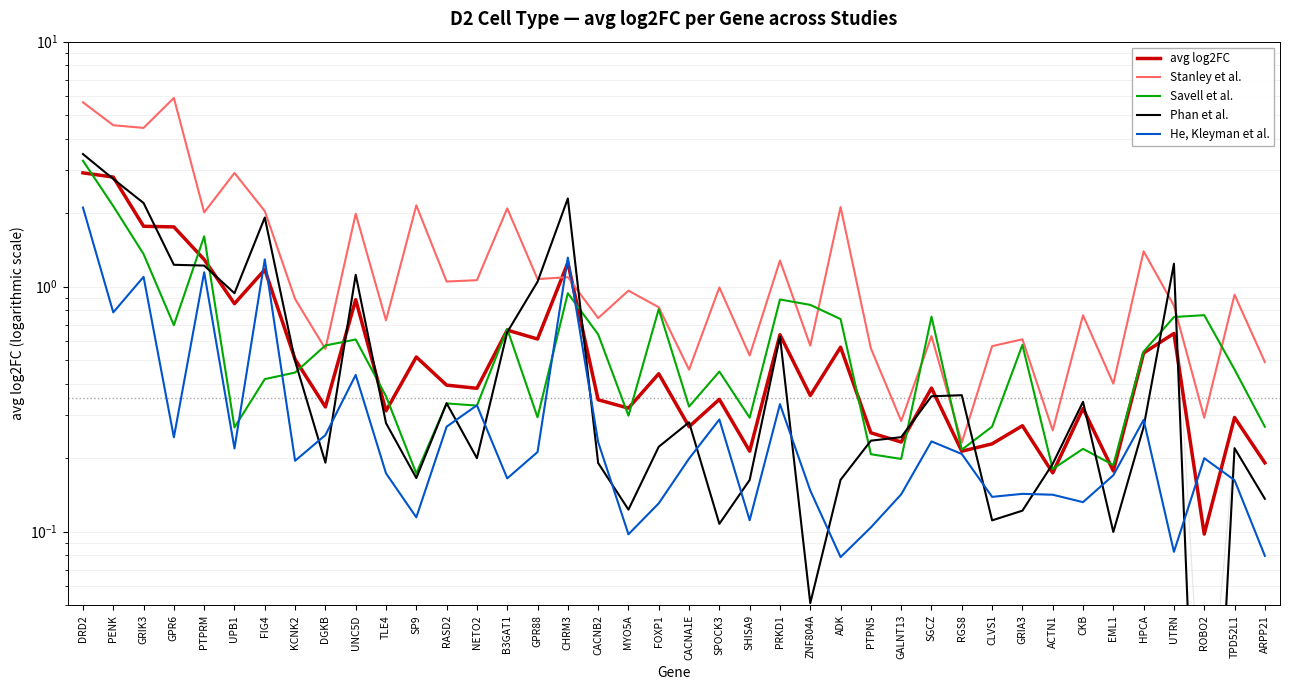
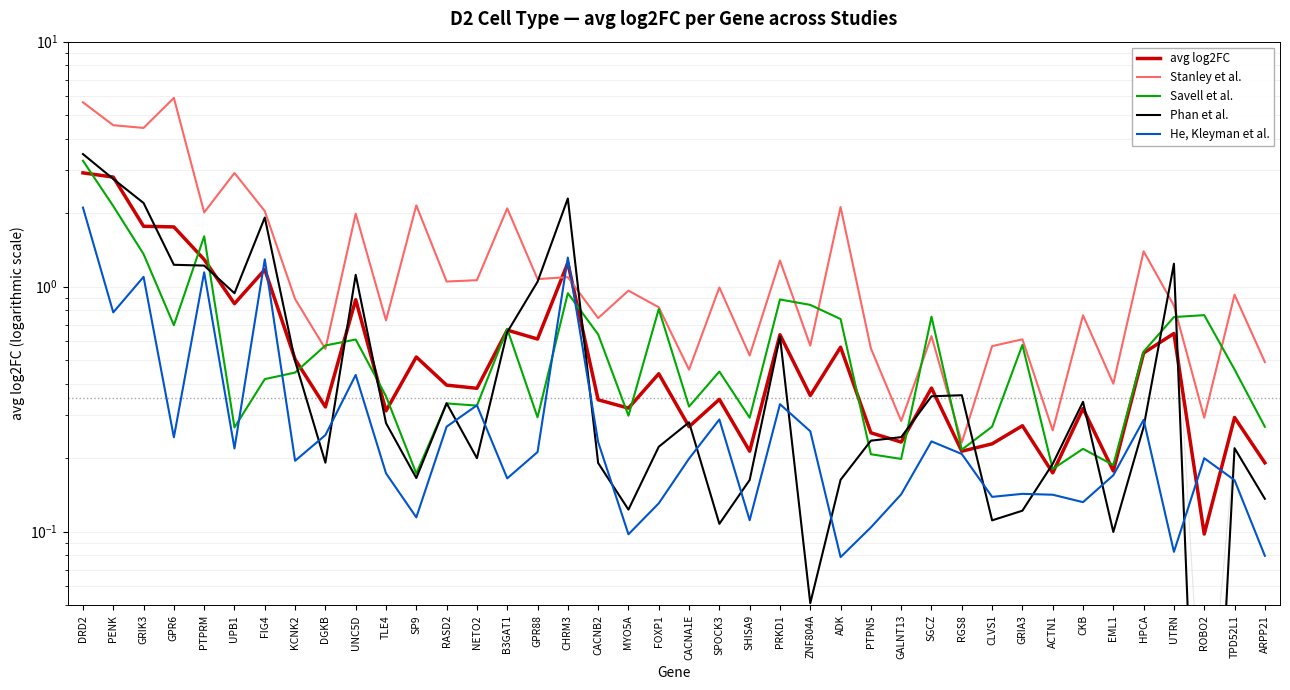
  {
    "Stanley et al.": {
      "DRD2": 5.7,
      "PENK": 4.6,
      "GRIK3": 4.4,
      "GPR6": 5.9,
      "PTPRM": 2.0,
      "UPB1": 2.9,
      "FIG4": 2.0,
      "KCNK2": 0.89,
      "DGKB": 0.56,
      "UNC5D": 2.0,
      "TLE4": 0.73,
      "SP9": 2.1,
      "RASD2": 1.05,
      "NETO2": 1.06,
      "B3GAT1": 2.1,
      "GPR88": 1.1,
      "CHRM3": 1.1,
      "CACNB2": 0.74,
      "MYO5A": 0.96,
      "CACNA1E": 0.46,
      "SPOCK3": 0.99,
      "SHISA9": 0.52,
      "PRKD1": 1.3,
      "ZNF804A": 0.57,
      "ADK": 2.1,
      "PTPN5": 0.56,
      "GALNT13": 0.28,
      "SGCZ": 0.63,
      "RGS8": 0.23,
      "CLVS1": 0.57,
      "GRIA3": 0.61,
      "ACTN1": 0.26,
      "CKB": 0.76,
      "EML1": 0.40,
      "HPCA": 1.4,
      "UTRN": 0.84,
      "ROBO2": 0.29,
      "TPD52L1": 0.93,
      "ARPP21": 0.49
    },
    "Savell et al.": {
      "DRD2": 3.3,
      "PENK": 2.1,
      "GRIK3": 1.4,
      "GPR6": 0.70,
      "PTPRM": 1.6,
      "UPB1": 0.27,
      "FIG4": 0.42,
      "KCNK2": 0.45,
      "DGKB": 0.58,
      "UNC5D": 0.61,
      "TLE4": 0.36,
      "SP9": 0.17,
      "GPR88": 0.29,
      "CHRM3": 0.94,
      "CACNB2": 0.64,
      "MYO5A": 0.30,
      "CACNA1E": 0.32,
      "SPOCK3": 0.45,
      "SHISA9": 0.29,
      "PRKD1": 0.89,
      "ZNF804A": 0.84,
      "ADK": 0.74,
      "PTPN5": 0.21,
      "GALNT13": 0.20,
      "SGCZ": 0.75,
      "CLVS1": 0.27,
      "GRIA3": 0.58,
      "ACTN1": 0.18,
      "CKB": 0.22,
      "EML1": 0.19,
      "UTRN": 0.75,
      "ROBO2": 0.76,
      "TPD52L1": 0.46,
      "ARPP21": 0.27
    },
    "He, Kleyman et al.": {
      "DRD2": 2.1,
      "PENK": 0.79,
      "GRIK3": 1.1,
      "GPR6": 0.24,
      "PTPRM": 1.1,
      "UPB1": 0.22,
      "FIG4": 1.3,
      "KCNK2": 0.19,
      "DGKB": 0.25,
      "UNC5D": 0.44,
      "TLE4": 0.17,
      "SP9": 0.11,
      "RASD2": 0.27,
      "B3GAT1": 0.16,
      "GPR88": 0.21,
      "CHRM3": 1.3,
      "CACNB2": 0.23,
      "MYO5A": 0.098,
      "FOXP1": 0.13,
      "CACNA1E": 0.20,
      "SPOCK3": 0.29,
      "SHISA9": 0.11,
      "PRKD1": 0.33,
-     "ZNF804A": 0.15,
+     "ZNF804A": 0.26,
      "ADK": 0.08,
      "PTPN5": 0.104,
      "GALNT13": 0.14,
      "SGCZ": 0.23,
      "RGS8": 0.21,
      "CLVS1": 0.14,
      "GRIA3": 0.14,
      "ACTN1": 0.14,
      "CKB": 0.13,
      "EML1": 0.17,
      "HPCA": 0.29,
      "UTRN": 0.083,
      "ROBO2": 0.20,
      "TPD52L1": 0.16,
      "ARPP21": 0.08
    },
    "avg log2FC": {
      "DRD2": 2.9,
      "GRIK3": 1.8,
      "GPR6": 1.8,
      "PTPRM": 1.3,
      "UPB1": 0.85,
      "FIG4": 1.2,
      "DGKB": 0.32,
      "UNC5D": 0.88,
      "TLE4": 0.31,
      "SP9": 0.52,
      "RASD2": 0.40,
      "NETO2": 0.38,
      "GPR88": 0.61,
      "CHRM3": 1.2,
      "CACNB2": 0.35,
      "MYO5A": 0.32,
      "FOXP1": 0.44,
      "CACNA1E": 0.27,
      "SPOCK3": 0.35,
      "SHISA9": 0.21,
      "ZNF804A": 0.36,
      "ADK": 0.57,
      "PTPN5": 0.25,
      "GALNT13": 0.23,
      "SGCZ": 0.39,
      "CLVS1": 0.23,
      "GRIA3": 0.27,
      "ACTN1": 0.17,
      "CKB": 0.32,
      "EML1": 0.18,
      "UTRN": 0.64,
      "ROBO2": 0.10,
      "TPD52L1": 0.29,
      "ARPP21": 0.19
    }
  }
